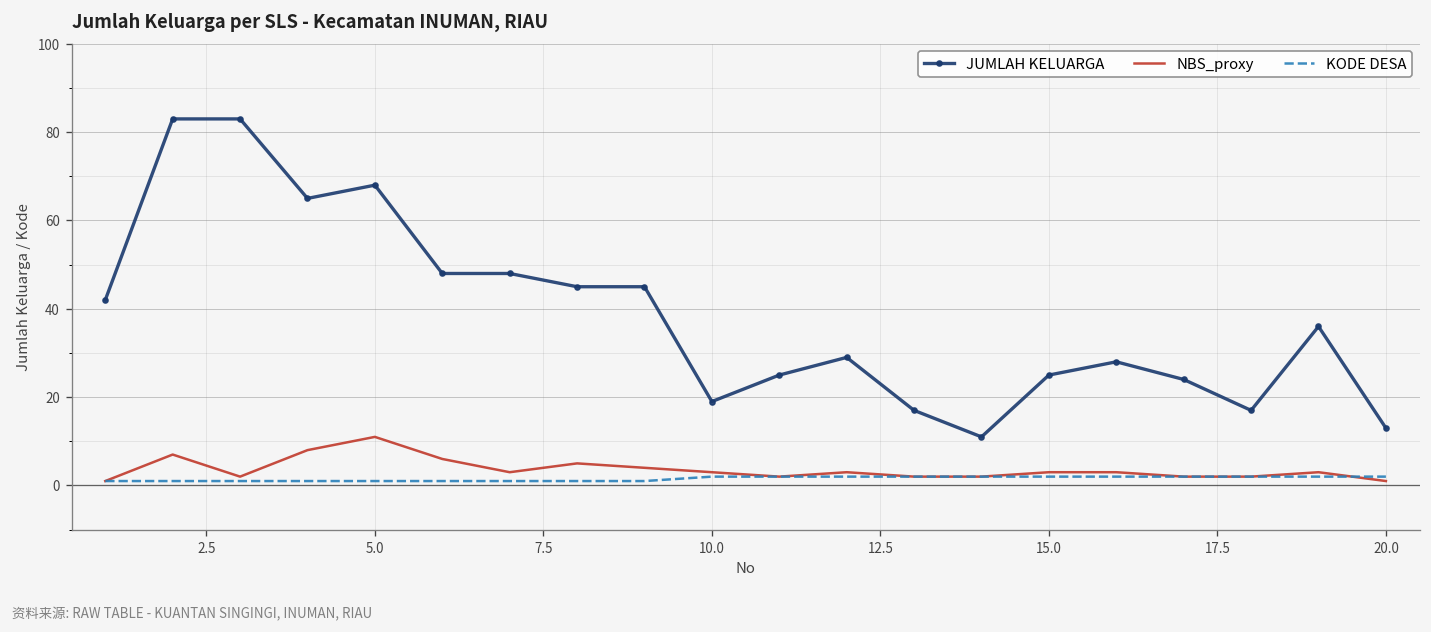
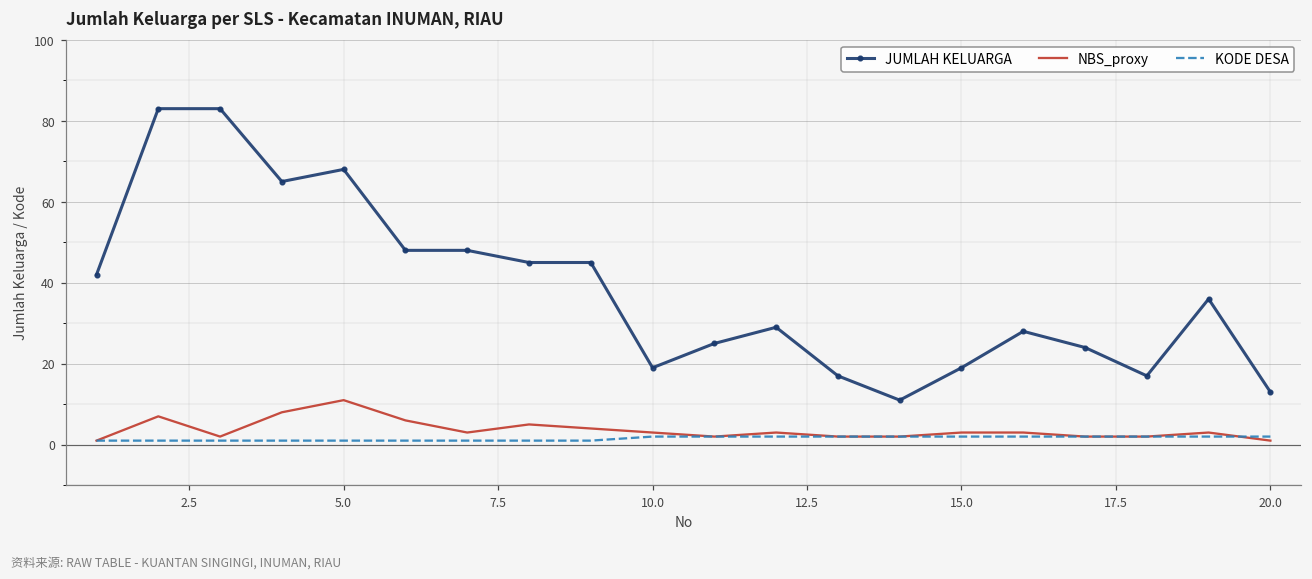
  {
    "JUMLAH KELUARGA": {
      "5.0": 68,
      "10.0": 19,
-     "15.0": 25,
+     "15.0": 19,
      "20.0": 13
    },
    "NBS_proxy": {
      "5.0": 11,
      "10.0": 3,
      "15.0": 3,
      "20.0": 1
    },
    "KODE DESA": {
      "5.0": 1,
      "10.0": 2,
      "15.0": 2,
      "20.0": 2
    }
  }
